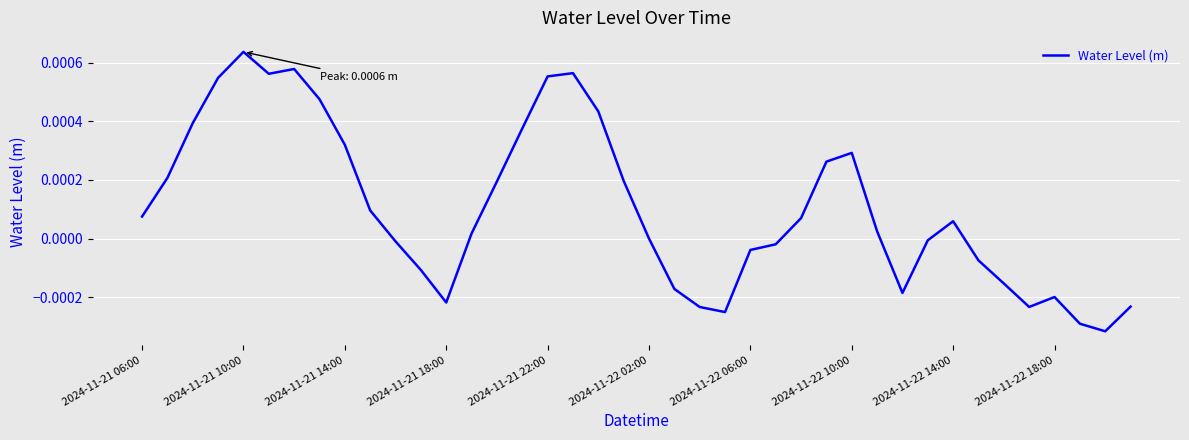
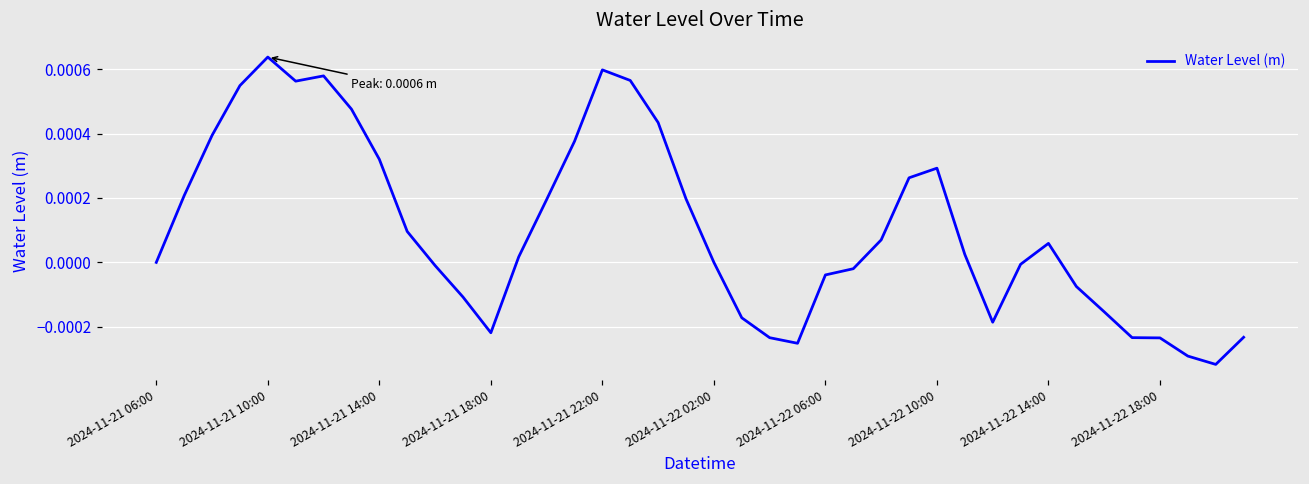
  {
-   "2024-11-21 06:00": 0.0001,
+   "2024-11-21 06:00": 0.0000,
    "2024-11-21 10:00": 0.00064,
    "2024-11-21 14:00": 0.00032,
    "2024-11-21 18:00": -0.00022,
-   "2024-11-21 22:00": 0.00055,
+   "2024-11-21 22:00": 0.00060,
    "2024-11-22 02:00": 0.00000,
    "2024-11-22 06:00": -0.00004,
    "2024-11-22 10:00": 0.00029,
    "2024-11-22 14:00": 0.00006,
-   "2024-11-22 18:00": -0.00020
+   "2024-11-22 18:00": -0.00023
  }
